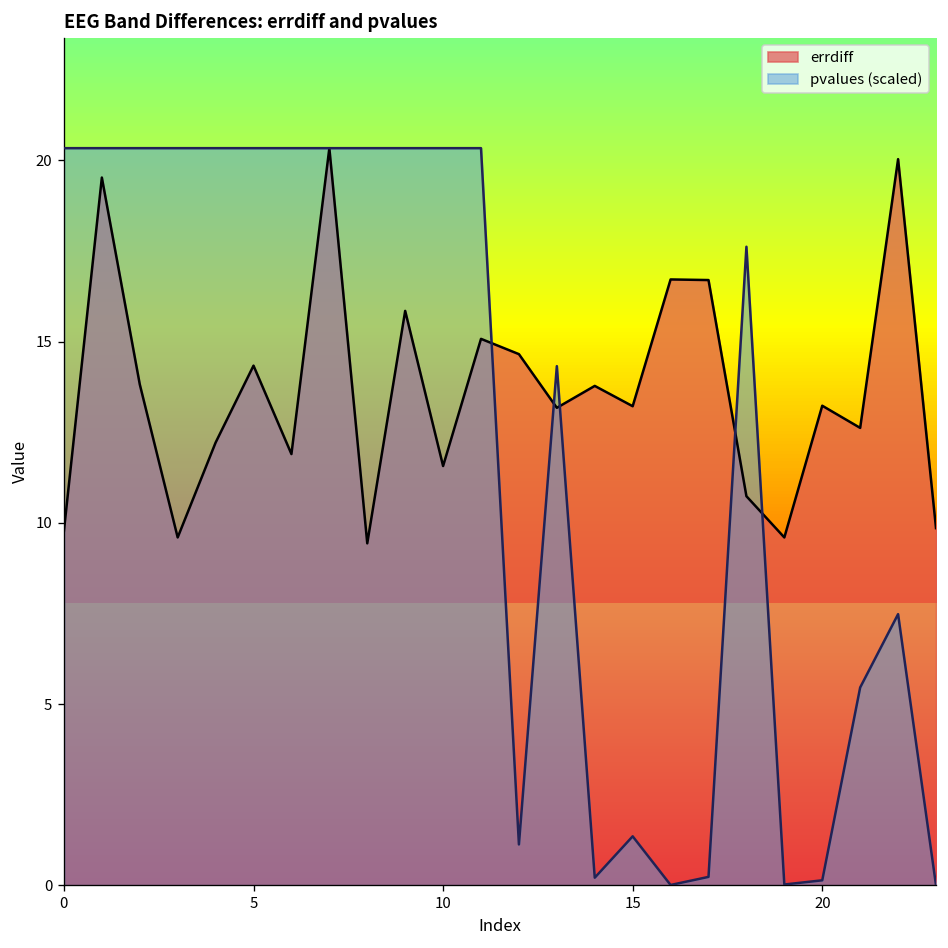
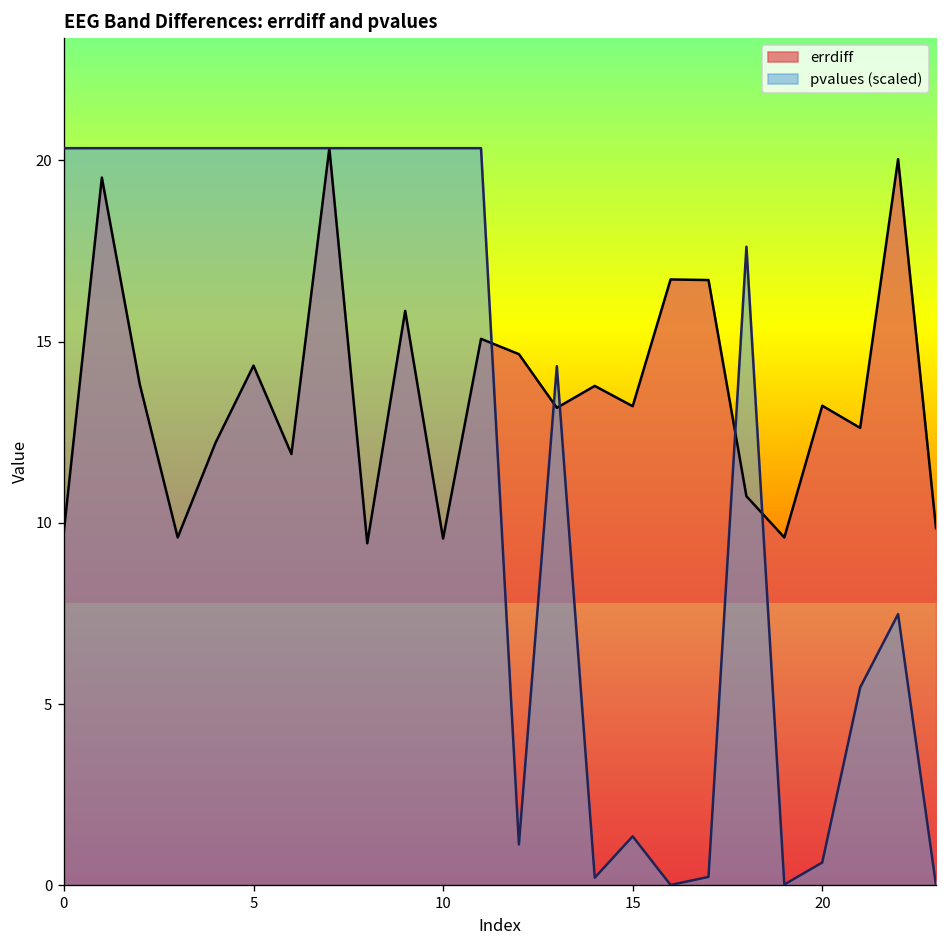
  {
    "errdiff": {
      "0": 9.8,
      "5": 14.3,
-     "10": 11.6,
+     "10": 9.6,
      "15": 13.2,
      "20": 13.2
    },
    "pvalues (scaled)": {
      "0": 20.3,
      "5": 20.3,
      "10": 20.3,
      "15": 1.4,
-     "20": 0.1
+     "20": 0.6
    }
  }
